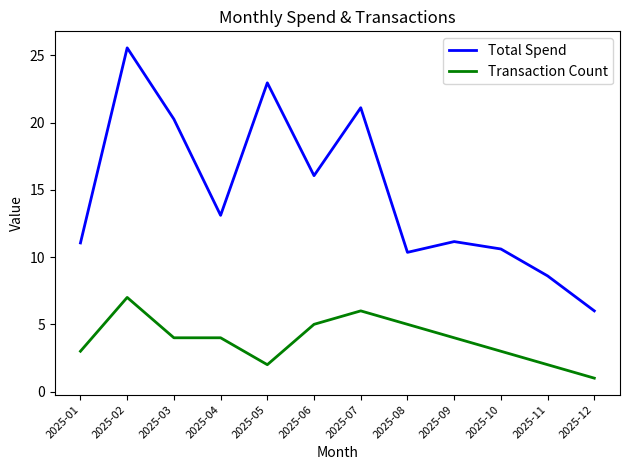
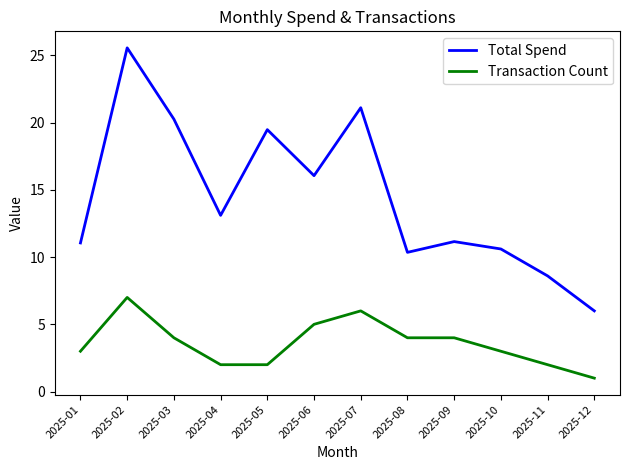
  {
    "Total Spend": {
      "2025-01": 11.1,
      "2025-02": 25.6,
      "2025-03": 20.3,
      "2025-04": 13.1,
-     "2025-05": 23.0,
+     "2025-05": 19.5,
      "2025-06": 16.1,
      "2025-07": 21.1,
      "2025-08": 10.4,
      "2025-09": 11.2,
      "2025-10": 10.6,
      "2025-11": 8.6,
      "2025-12": 6.0
    },
    "Transaction Count": {
      "2025-01": 3,
      "2025-02": 7,
      "2025-03": 4,
-     "2025-04": 4,
+     "2025-04": 2,
      "2025-05": 2,
      "2025-06": 5,
      "2025-07": 6,
-     "2025-08": 5,
+     "2025-08": 4,
      "2025-09": 4,
      "2025-10": 3,
      "2025-11": 2,
      "2025-12": 1
    }
  }
